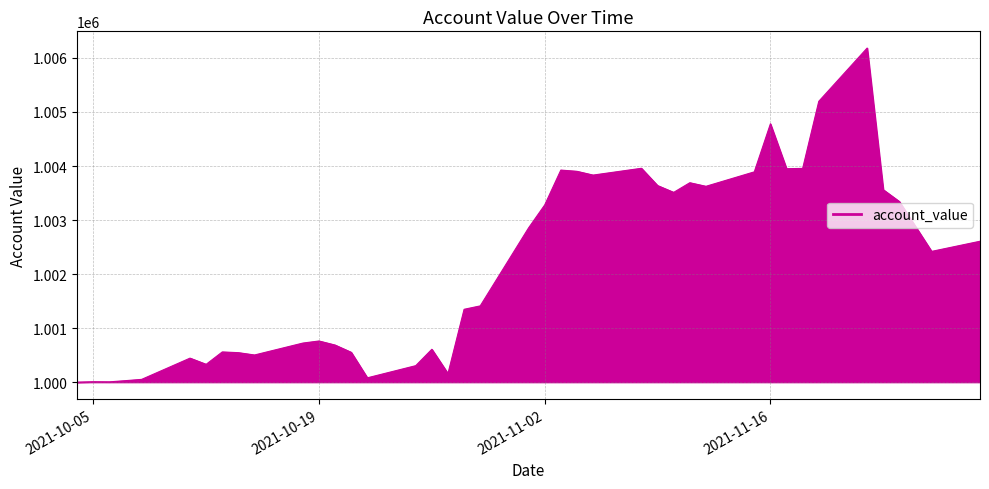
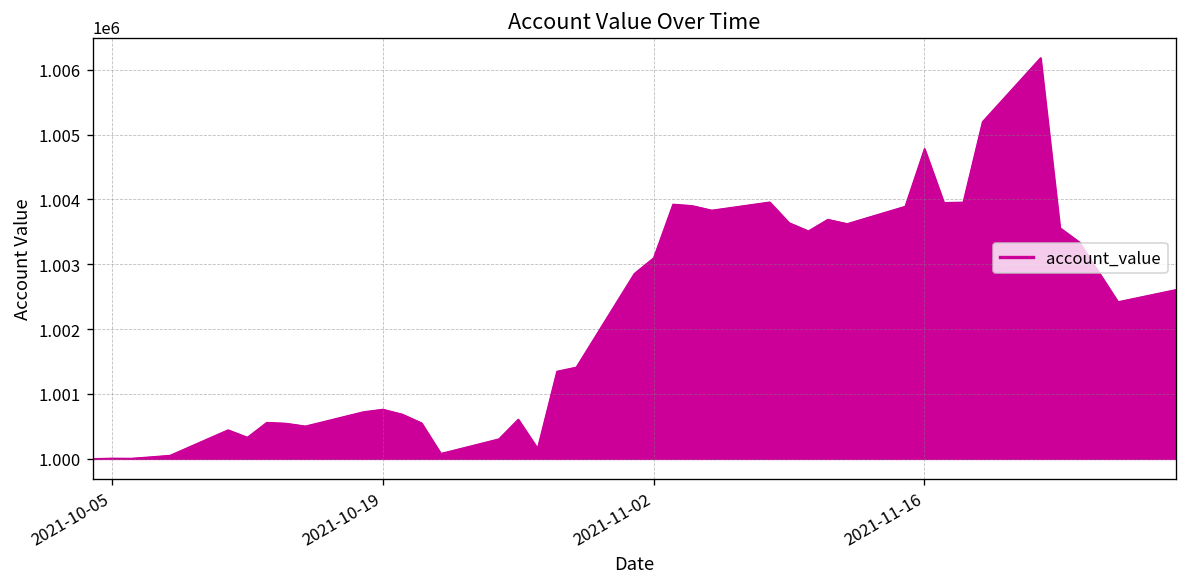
  {
    "2021-10-05": 1000000,
    "2021-10-19": 1000800,
-   "2021-11-02": 1003300,
+   "2021-11-02": 1003100,
    "2021-11-16": 1004800
  }
